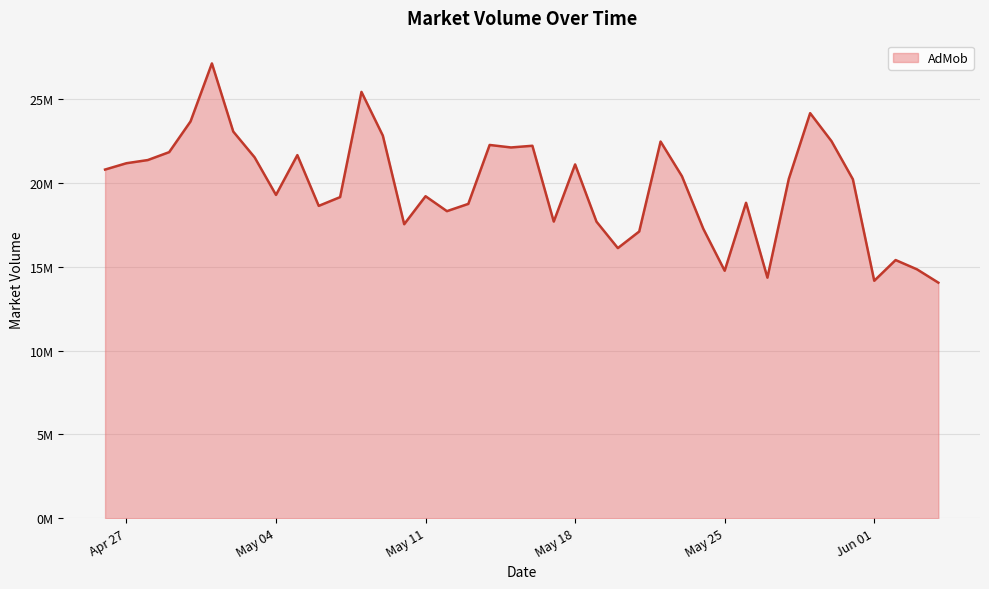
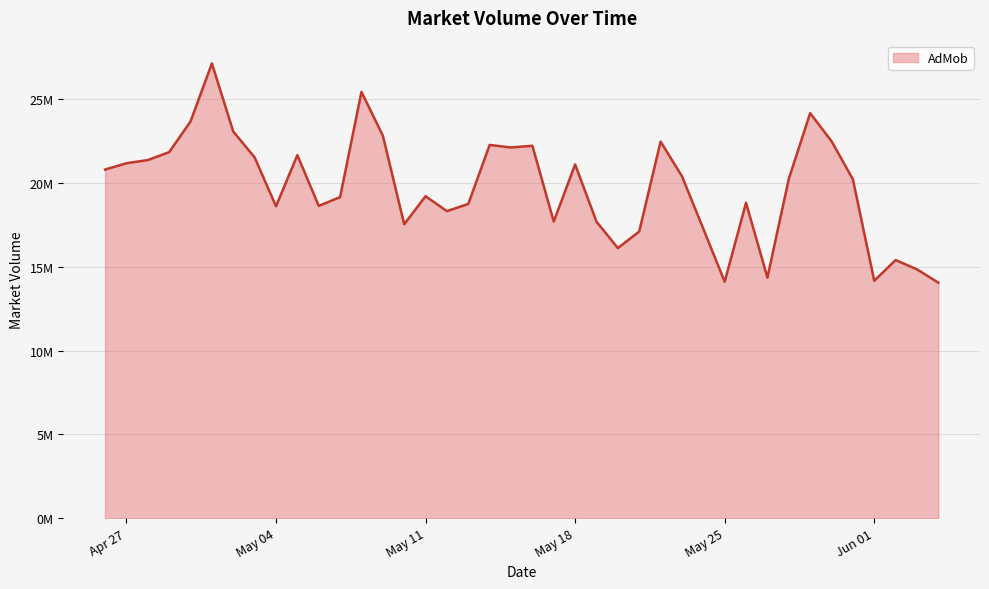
  {
    "Apr 27": 21200000,
-   "May 04": 19300000,
+   "May 04": 18600000,
    "May 11": 19200000,
    "May 18": 21100000,
-   "May 25": 14800000,
+   "May 25": 14100000,
    "Jun 01": 14200000
  }
